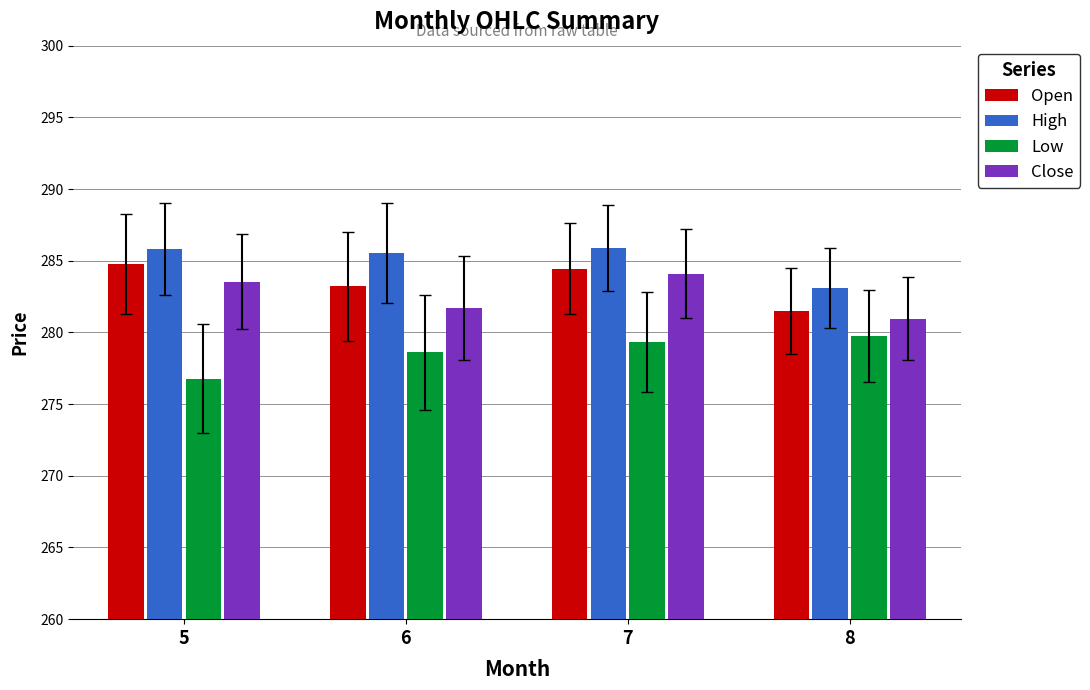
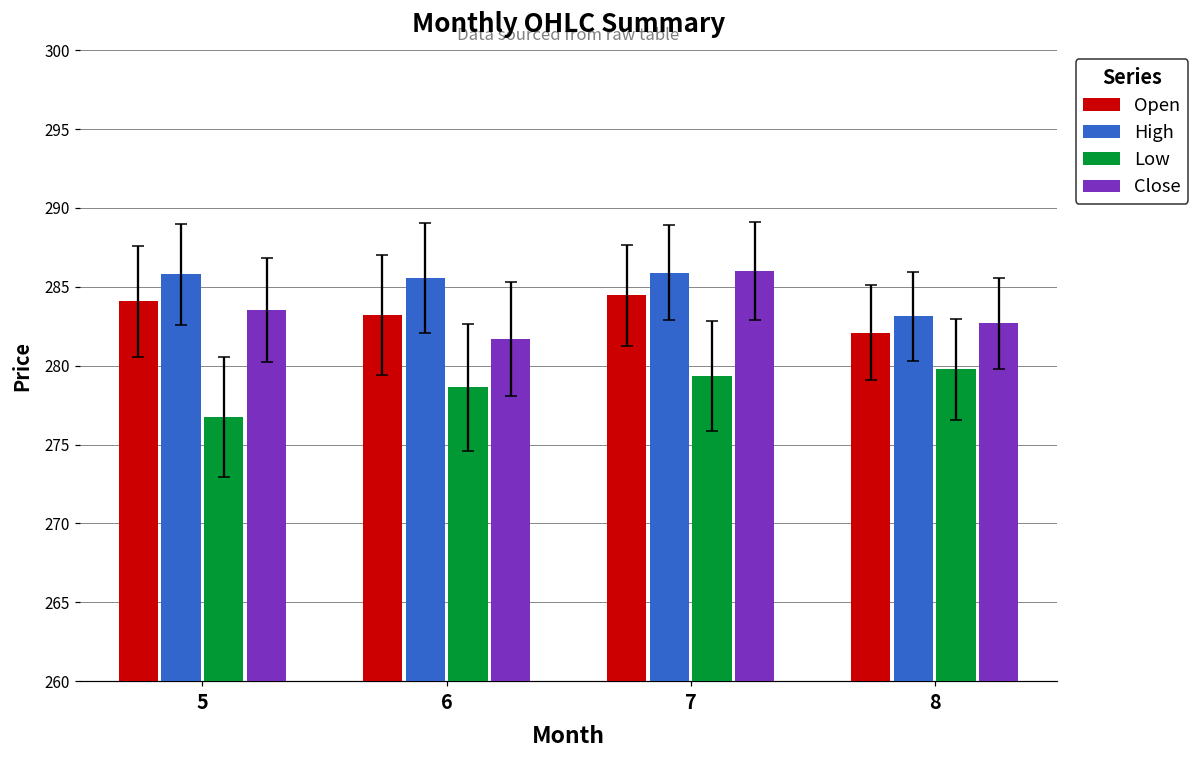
  {
    "Open": {
-     "5": 284.8,
+     "5": 284.1,
      "6": 283.2,
      "7": 284.5,
-     "8": 281.5
+     "8": 282.1
    },
    "Low": {
      "5": 276.8,
      "6": 278.6,
      "7": 279.3,
      "8": 279.8
    },
    "Close": {
      "5": 283.6,
      "6": 281.7,
-     "7": 284.1,
-     "8": 281.0
+     "7": 286.0,
+     "8": 282.7
    }
  }
